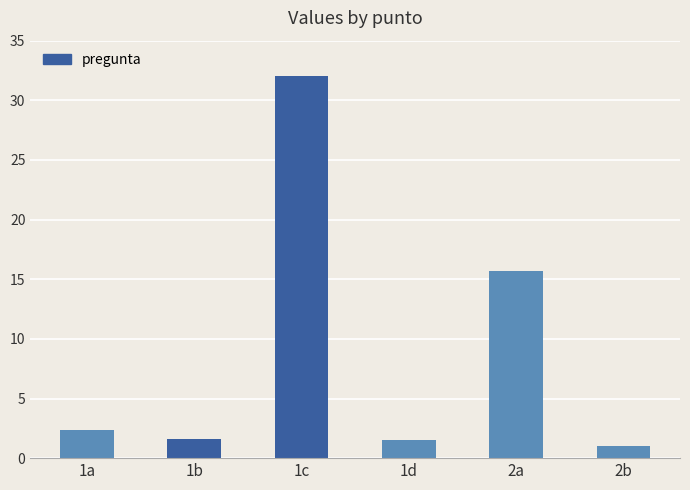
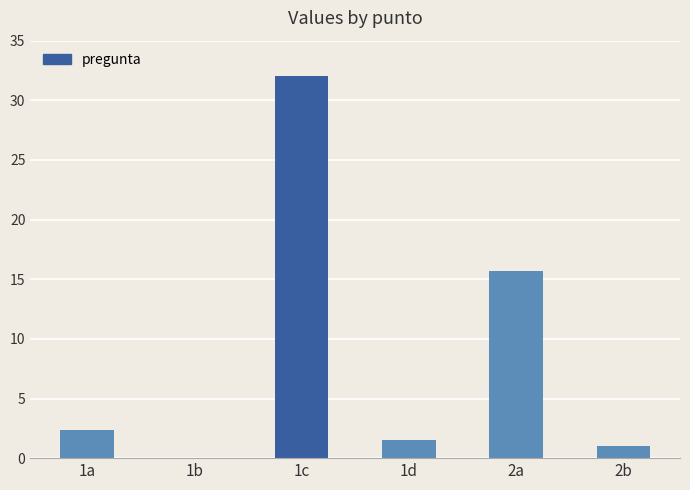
  {
    "1a": 2.4,
-   "1b": 1.6,
+   "1b": 0.0,
    "1c": 32.0,
    "1d": 1.5,
    "2a": 15.7,
    "2b": 1.0
  }
